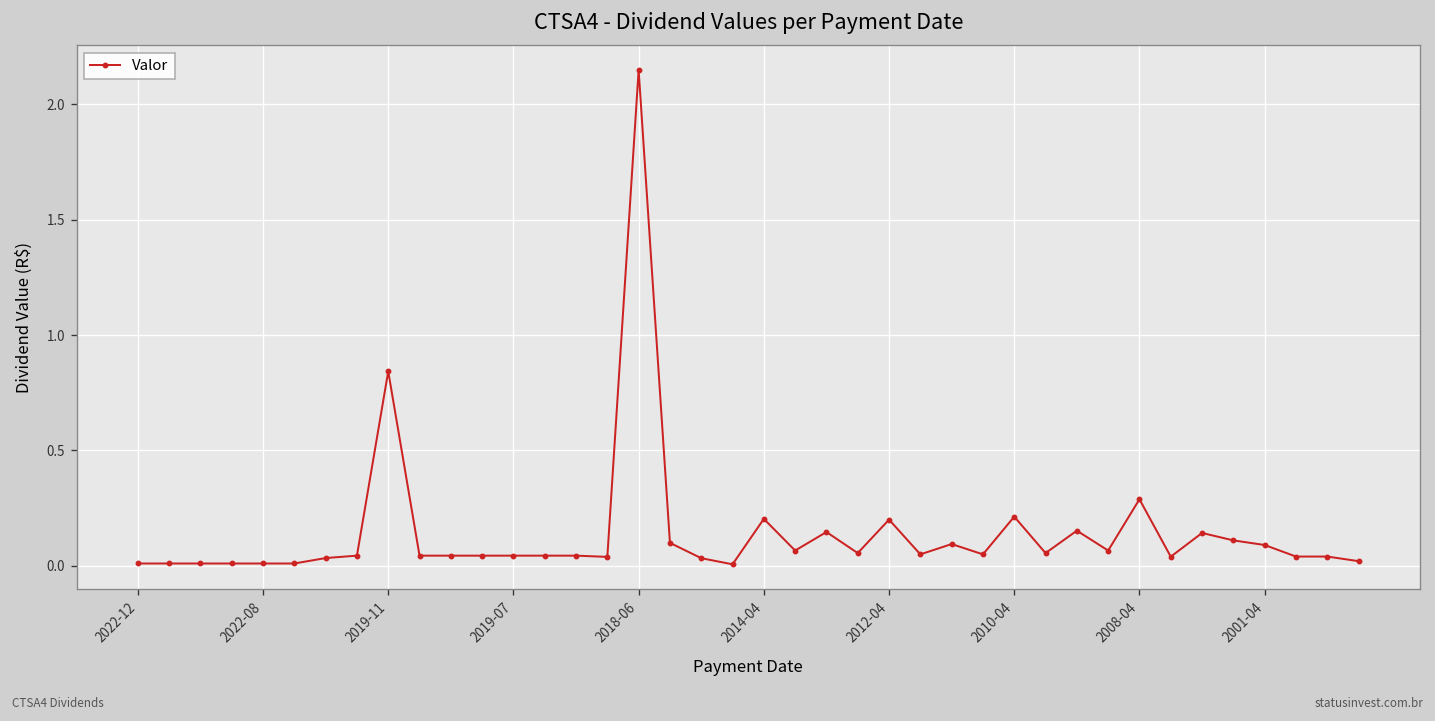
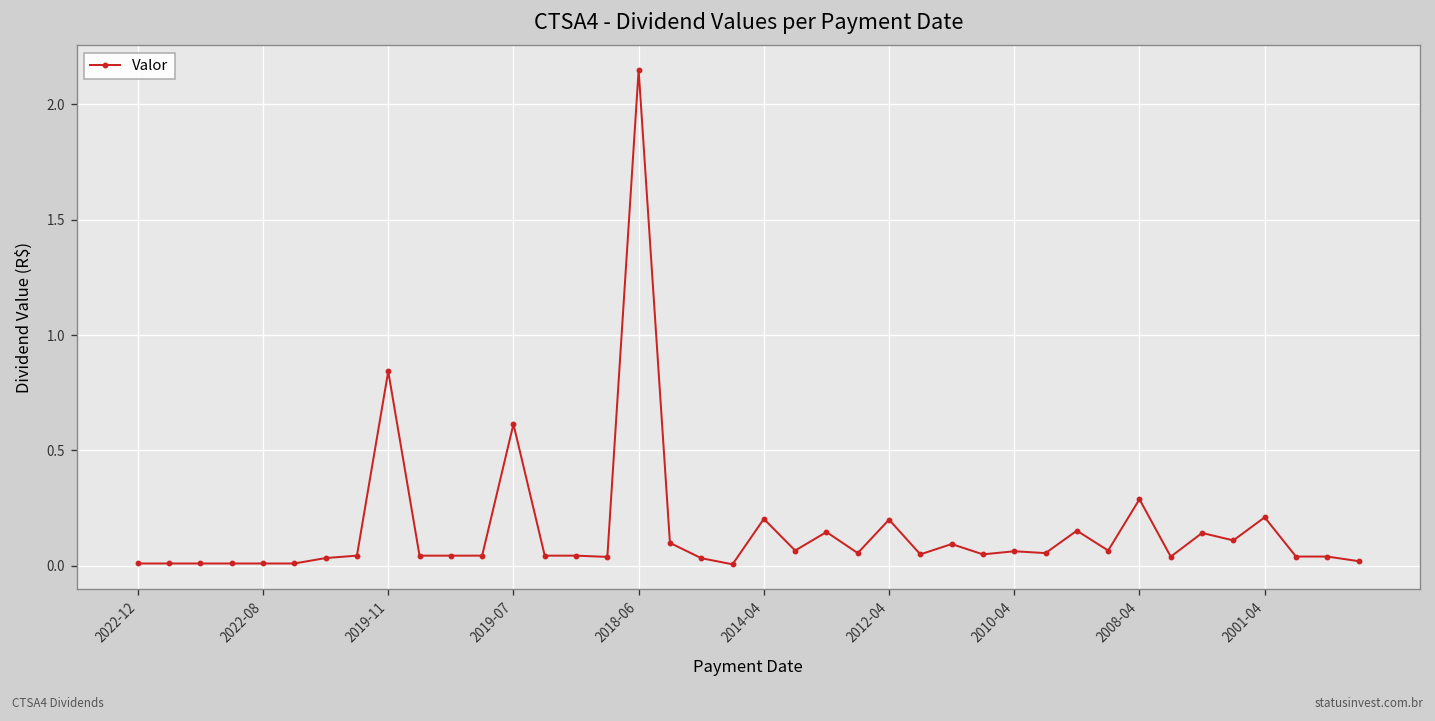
  {
    "2022-12": 0.01,
    "2022-08": 0.01,
    "2019-11": 0.84,
-   "2019-07": 0.04,
+   "2019-07": 0.61,
    "2018-06": 2.15,
    "2014-04": 0.20,
    "2012-04": 0.20,
-   "2010-04": 0.21,
+   "2010-04": 0.06,
    "2008-04": 0.29,
-   "2001-04": 0.09
+   "2001-04": 0.21
  }
